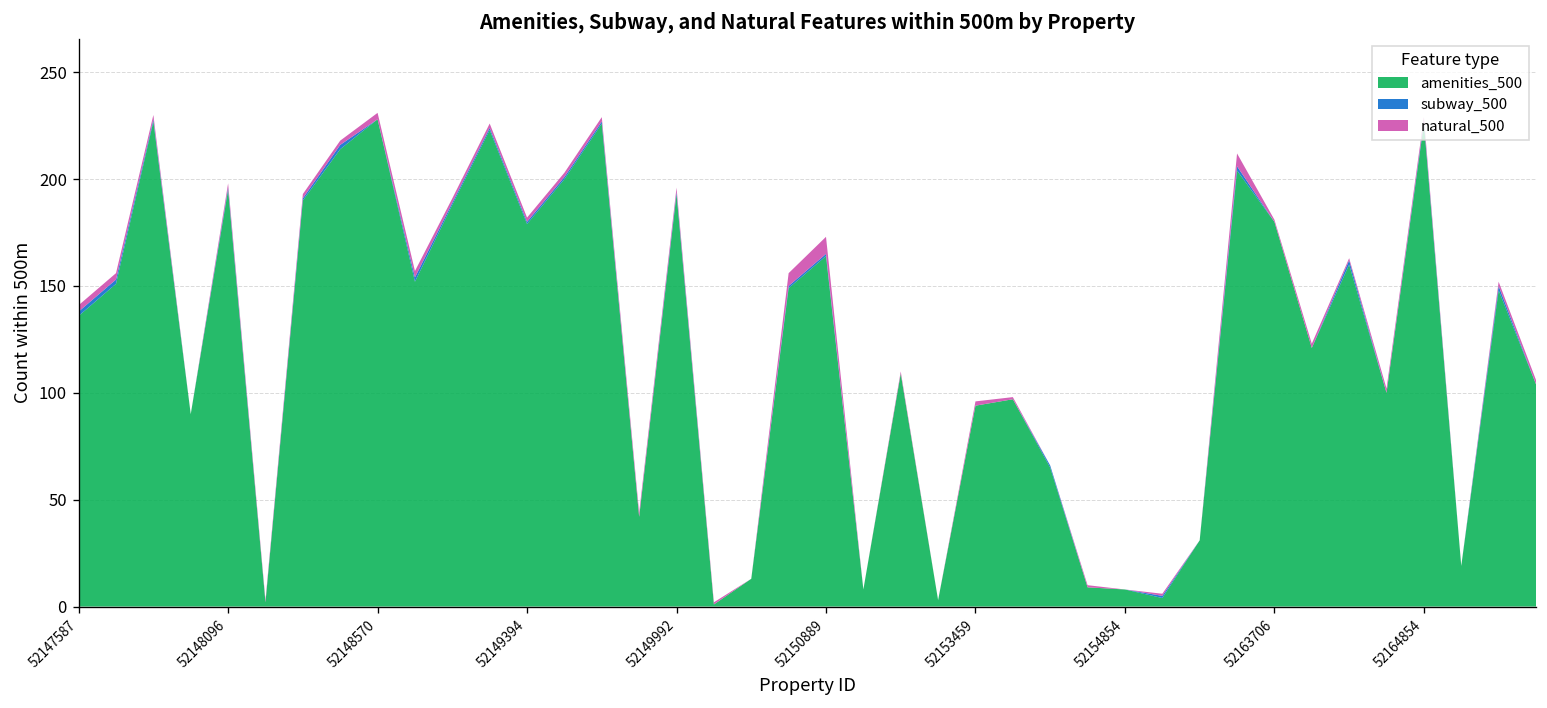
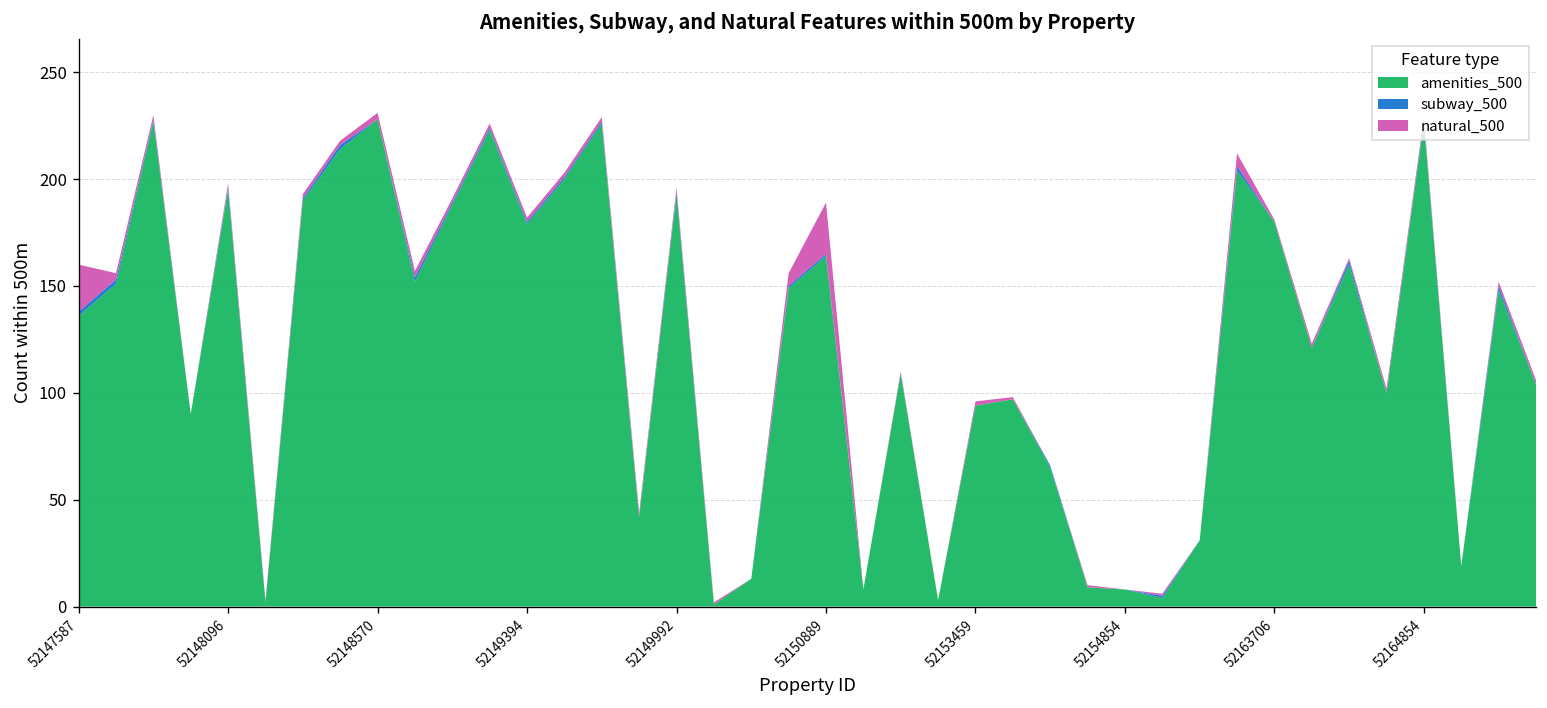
  {
    "amenities_500": {
      "52147587": 136
    },
    "subway_500": {
      "52147587": 2
    },
    "natural_500": {
-     "52147587": 3,
+     "52147587": 22,
      "52148096": 2,
      "52148570": 3,
      "52149394": 2,
      "52149992": 2,
-     "52150889": 8,
+     "52150889": 24,
      "52153459": 2
    }
  }
